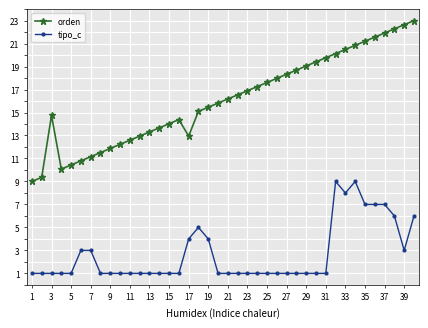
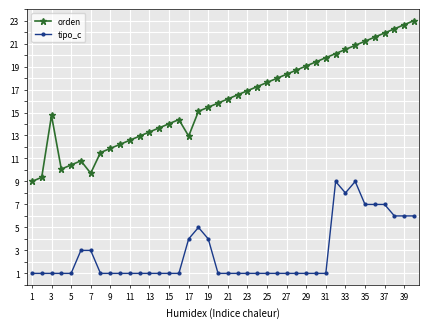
  {
    "orden": {
      "1": 9.0,
      "3": 14.7,
      "5": 10.4,
-     "7": 11.2,
+     "7": 9.7,
      "9": 11.9,
      "11": 12.6,
      "13": 13.3,
      "15": 14.0,
      "17": 12.9,
      "19": 15.5,
      "21": 16.2,
      "23": 16.9,
      "25": 17.6,
      "27": 18.3,
      "29": 19.1,
      "31": 19.8,
      "33": 20.5,
      "35": 21.2,
      "37": 21.9,
      "39": 22.6
    },
    "tipo_c": {
      "1": 1,
      "3": 1,
      "5": 1,
      "7": 3,
      "9": 1,
      "11": 1,
      "13": 1,
      "15": 1,
      "17": 4,
      "19": 4,
      "21": 1,
      "23": 1,
      "25": 1,
      "27": 1,
      "29": 1,
      "31": 1,
      "33": 8,
      "35": 7,
      "37": 7,
-     "39": 3
+     "39": 6
    }
  }
